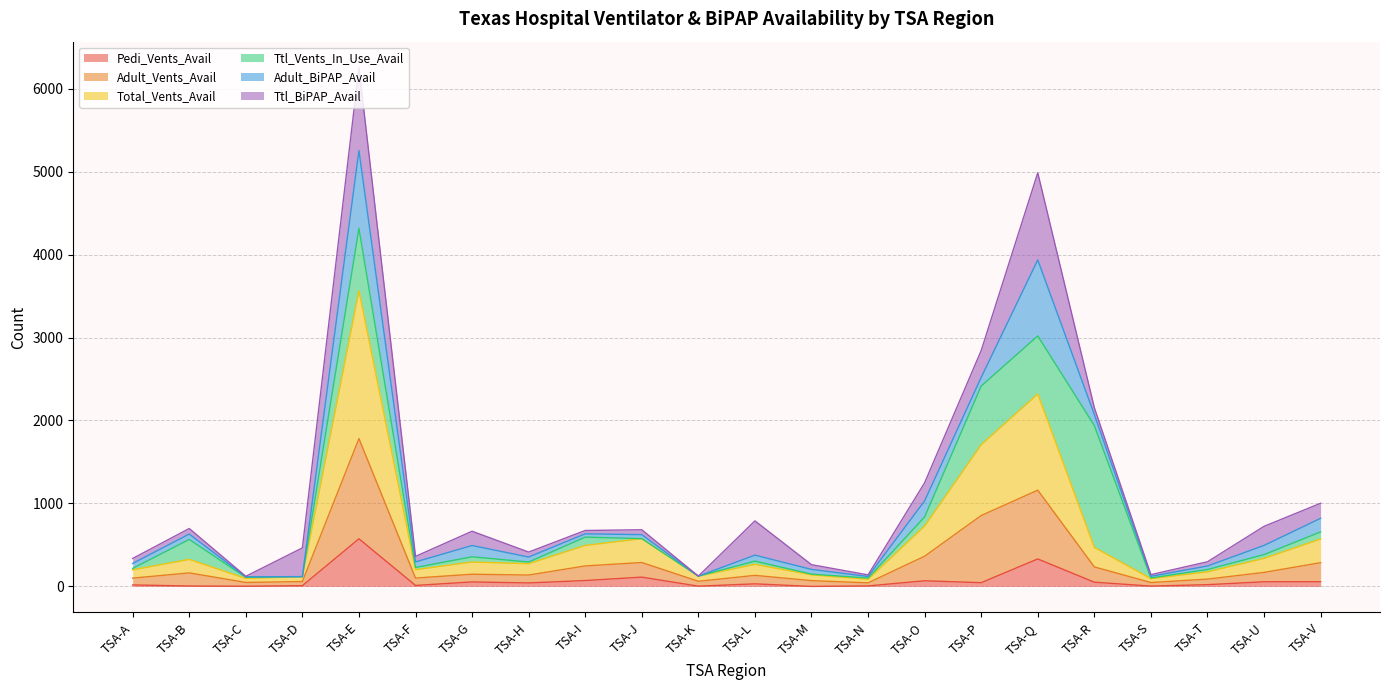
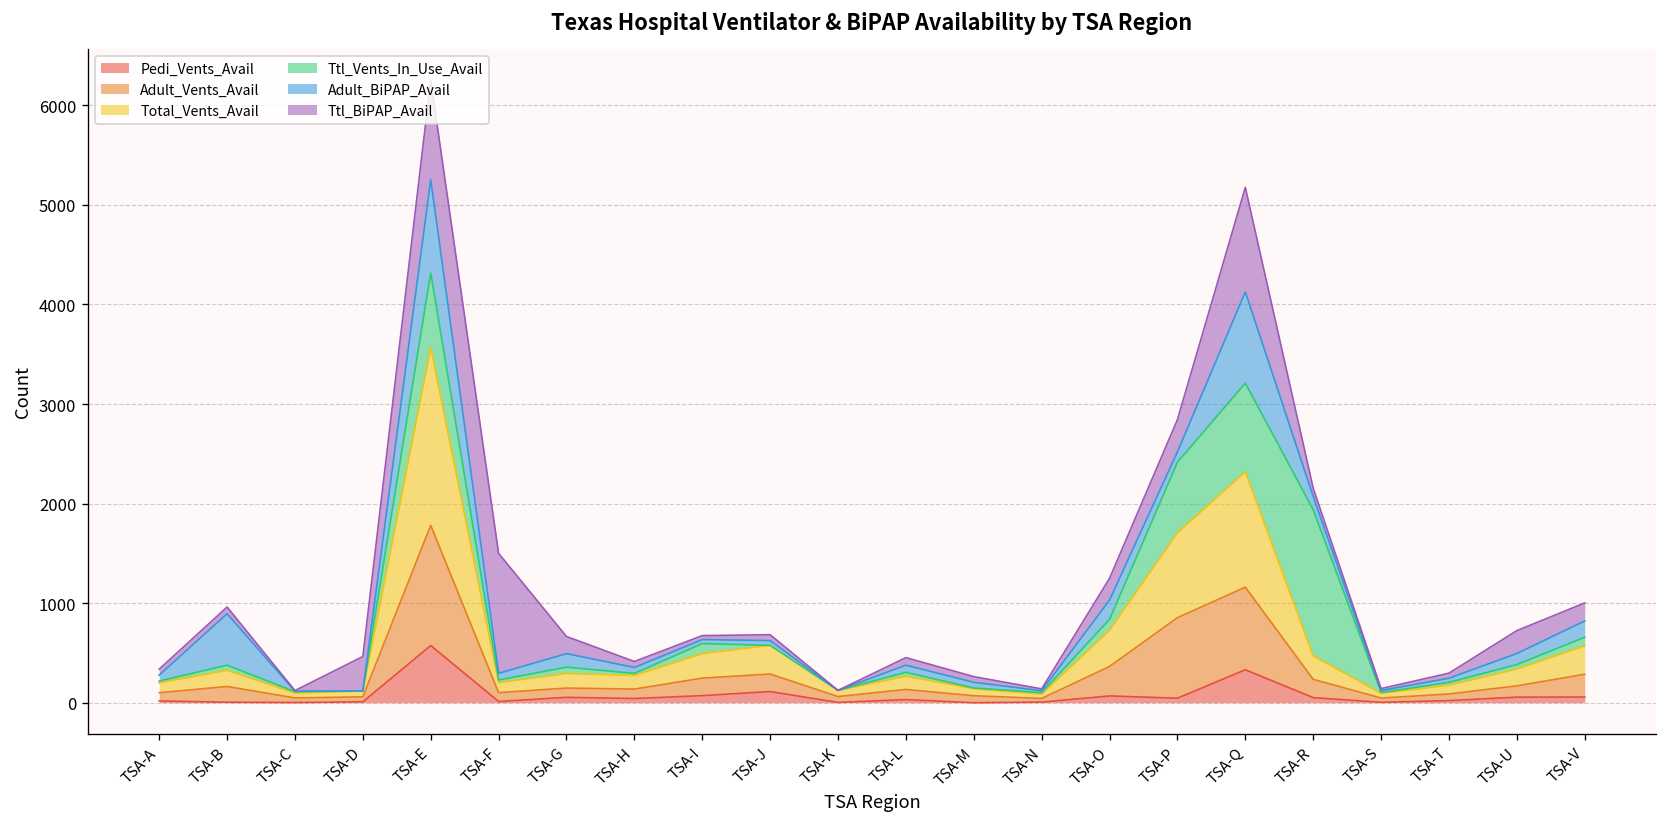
  {
    "Ttl_Vents_In_Use_Avail": {
-     "TSA-B": 200,
+     "TSA-B": 100,
      "TSA-E": 800,
      "TSA-G": 100,
      "TSA-I": 100,
      "TSA-L": 0,
      "TSA-O": 100,
      "TSA-P": 700,
-     "TSA-Q": 700,
+     "TSA-Q": 900,
      "TSA-R": 1500,
      "TSA-U": 0,
      "TSA-V": 100
    },
    "Adult_BiPAP_Avail": {
      "TSA-A": 100,
-     "TSA-B": 100,
+     "TSA-B": 500,
      "TSA-E": 900,
      "TSA-F": 100,
      "TSA-G": 100,
      "TSA-H": 100,
      "TSA-I": 0,
      "TSA-J": 0,
      "TSA-L": 100,
      "TSA-M": 100,
      "TSA-O": 200,
      "TSA-P": 100,
      "TSA-Q": 900,
      "TSA-R": 100,
      "TSA-T": 0,
      "TSA-U": 100,
      "TSA-V": 200
    },
    "Ttl_BiPAP_Avail": {
      "TSA-A": 100,
      "TSA-B": 100,
      "TSA-D": 300,
-     "TSA-F": 100,
+     "TSA-F": 1200,
      "TSA-G": 200,
      "TSA-H": 100,
      "TSA-I": 0,
      "TSA-J": 100,
-     "TSA-L": 400,
+     "TSA-L": 100,
      "TSA-M": 100,
      "TSA-O": 200,
      "TSA-P": 300,
      "TSA-Q": 1100,
      "TSA-R": 100,
      "TSA-T": 100,
      "TSA-U": 200,
      "TSA-V": 200
    }
  }
